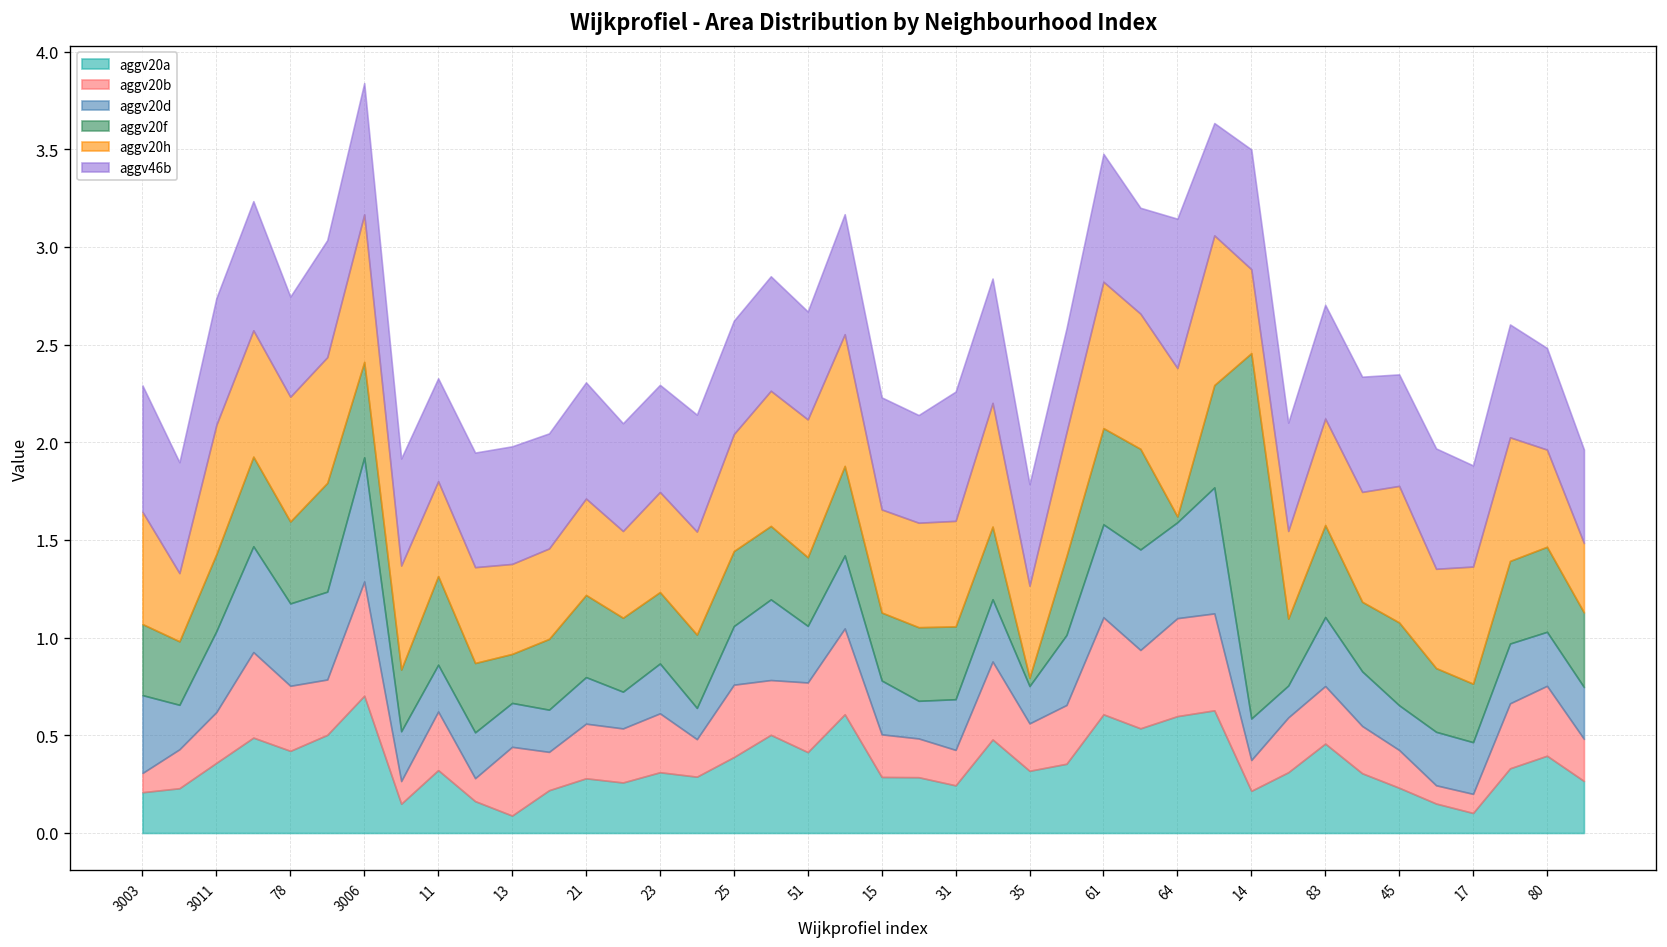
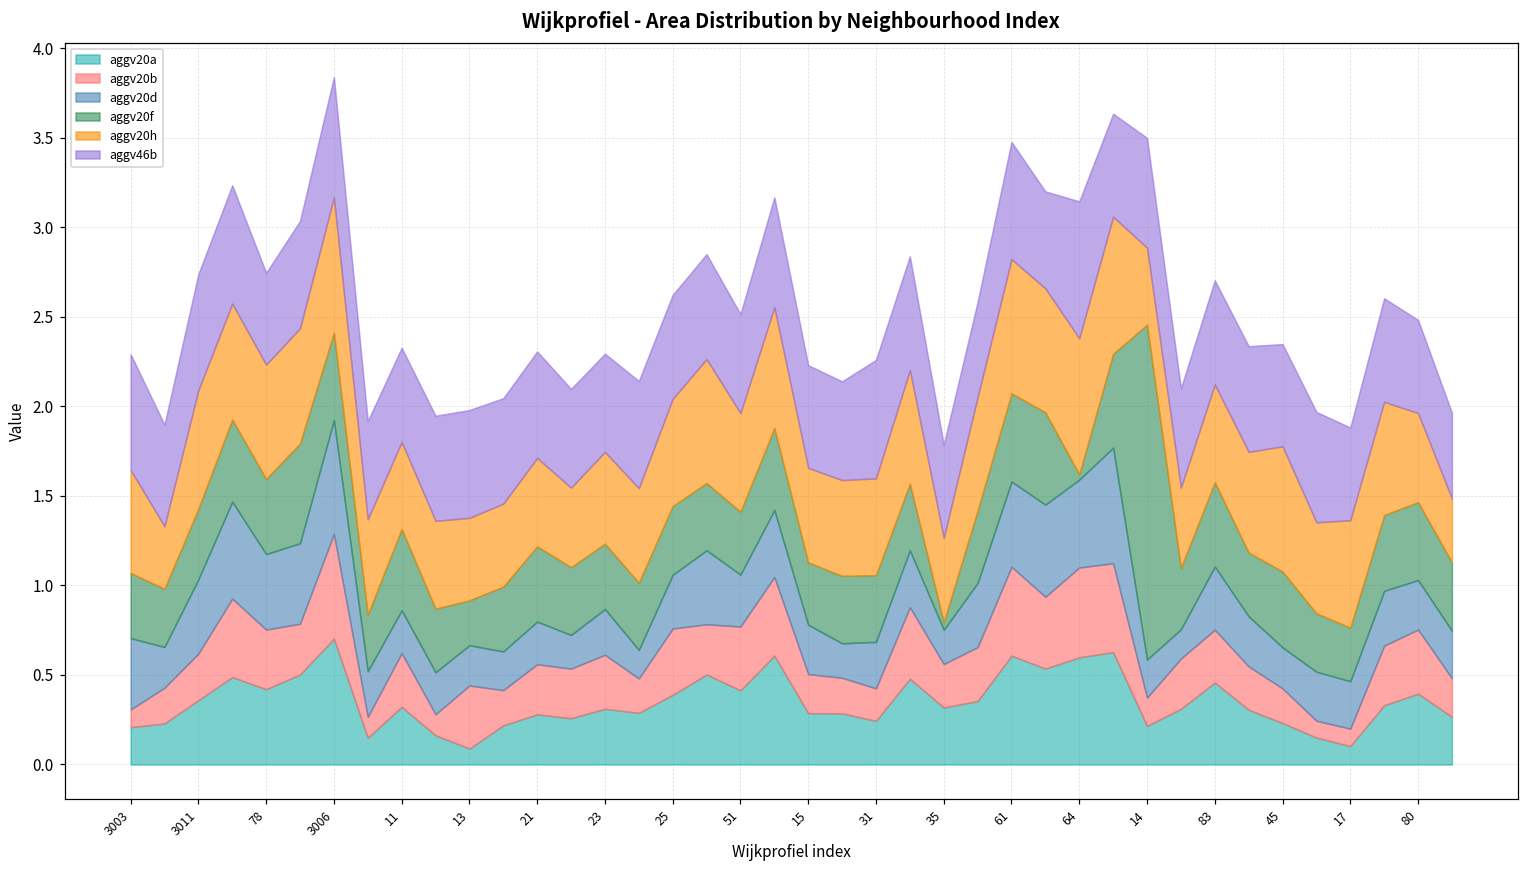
  {
    "aggv20b": {
      "3003": 0.10,
      "3011": 0.26,
      "78": 0.33,
      "3006": 0.58,
      "11": 0.30,
      "13": 0.35,
      "21": 0.28,
      "23": 0.30,
      "25": 0.37,
      "51": 0.36,
      "15": 0.22,
      "31": 0.18,
      "35": 0.24,
      "61": 0.50,
      "64": 0.50,
      "14": 0.16,
      "83": 0.29,
      "45": 0.19,
      "17": 0.10,
      "80": 0.36
    },
    "aggv20f": {
      "3003": 0.36,
      "3011": 0.39,
      "78": 0.42,
      "3006": 0.49,
      "11": 0.45,
      "13": 0.25,
      "21": 0.42,
      "23": 0.37,
      "25": 0.38,
      "51": 0.35,
      "15": 0.35,
      "31": 0.37,
      "35": 0.04,
      "61": 0.49,
      "64": 0.03,
      "14": 1.87,
      "83": 0.47,
      "45": 0.42,
      "17": 0.30,
      "80": 0.44
    },
    "aggv20h": {
      "3003": 0.57,
      "3011": 0.66,
      "78": 0.64,
      "3006": 0.76,
      "11": 0.49,
      "13": 0.46,
      "21": 0.49,
      "23": 0.51,
      "25": 0.60,
-     "51": 0.71,
+     "51": 0.55,
      "15": 0.53,
      "31": 0.54,
      "35": 0.47,
      "61": 0.75,
      "64": 0.76,
      "14": 0.43,
      "83": 0.55,
      "45": 0.70,
      "17": 0.60,
      "80": 0.50
    },
    "aggv46b": {
      "3003": 0.65,
      "3011": 0.65,
      "78": 0.51,
      "3006": 0.67,
      "11": 0.53,
      "13": 0.60,
      "21": 0.59,
      "23": 0.55,
      "25": 0.58,
      "51": 0.55,
      "15": 0.57,
      "31": 0.66,
      "35": 0.52,
      "61": 0.65,
      "64": 0.76,
      "14": 0.61,
      "83": 0.58,
      "45": 0.57,
      "17": 0.52,
      "80": 0.52
    }
  }
